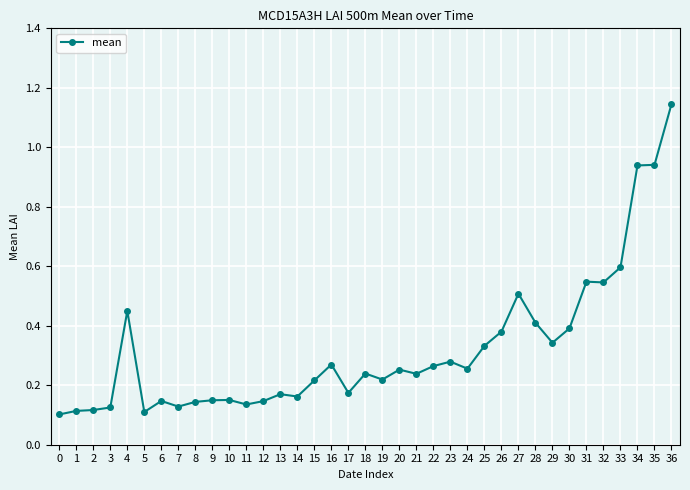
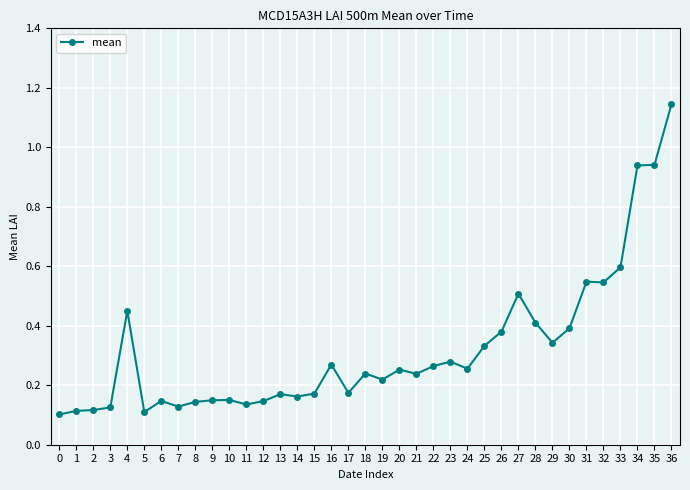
  {
    "0": 0.10,
    "1": 0.11,
    "2": 0.12,
    "3": 0.13,
    "4": 0.45,
    "5": 0.11,
    "6": 0.15,
    "7": 0.13,
    "8": 0.14,
    "9": 0.15,
    "10": 0.15,
    "11": 0.14,
    "12": 0.15,
    "13": 0.17,
    "14": 0.16,
-   "15": 0.22,
+   "15": 0.17,
    "16": 0.27,
    "17": 0.17,
    "18": 0.24,
    "19": 0.22,
    "20": 0.25,
    "21": 0.24,
    "22": 0.26,
    "23": 0.28,
    "24": 0.26,
    "25": 0.33,
    "26": 0.38,
    "27": 0.51,
    "28": 0.41,
    "29": 0.34,
    "30": 0.39,
    "31": 0.55,
    "32": 0.55,
    "33": 0.60,
    "34": 0.94,
    "35": 0.94,
    "36": 1.15
  }
